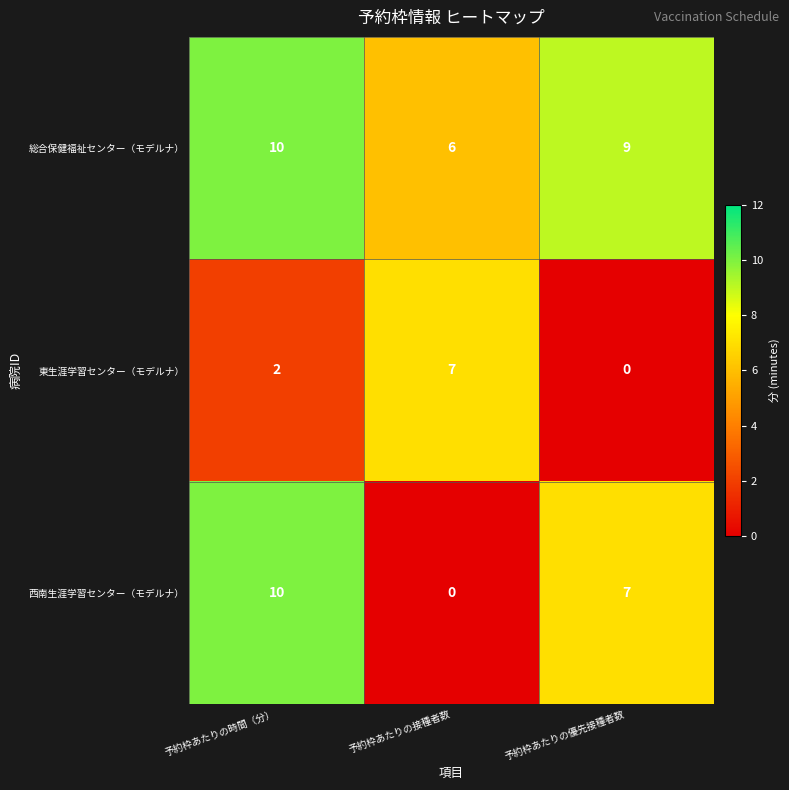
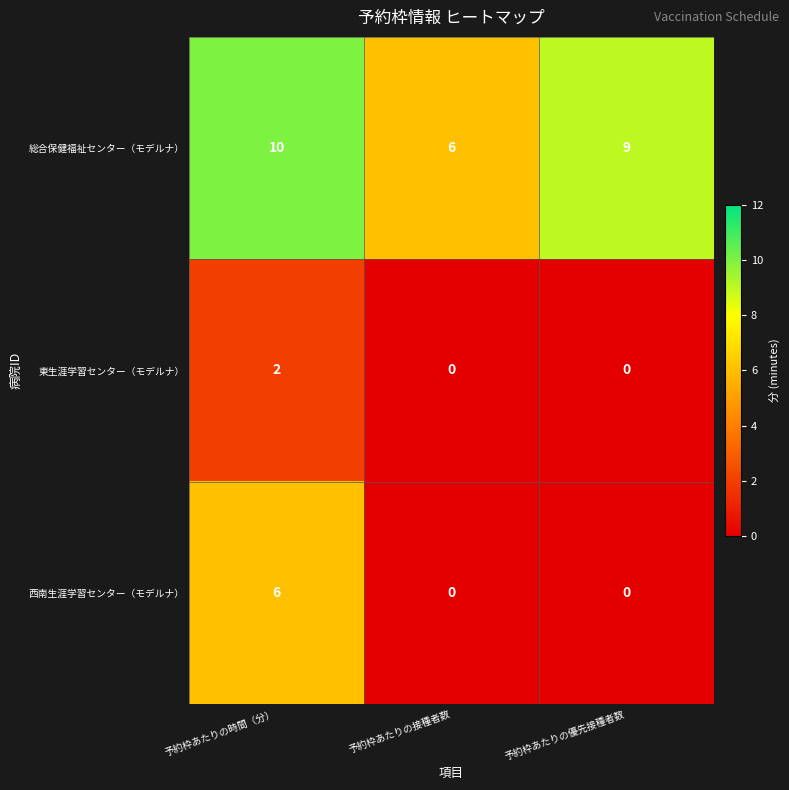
  {
    "総合保健福祉センター（モデルナ）": {
      "予約枠あたりの時間（分）": 10,
      "予約枠あたりの接種者数": 6,
      "予約枠あたりの優先接種者数": 9
    },
    "東生涯学習センター（モデルナ）": {
      "予約枠あたりの時間（分）": 2,
-     "予約枠あたりの接種者数": 7,
+     "予約枠あたりの接種者数": 0,
      "予約枠あたりの優先接種者数": 0
    },
    "西南生涯学習センター（モデルナ）": {
-     "予約枠あたりの時間（分）": 10,
+     "予約枠あたりの時間（分）": 6,
      "予約枠あたりの接種者数": 0,
-     "予約枠あたりの優先接種者数": 7
+     "予約枠あたりの優先接種者数": 0
    }
  }
